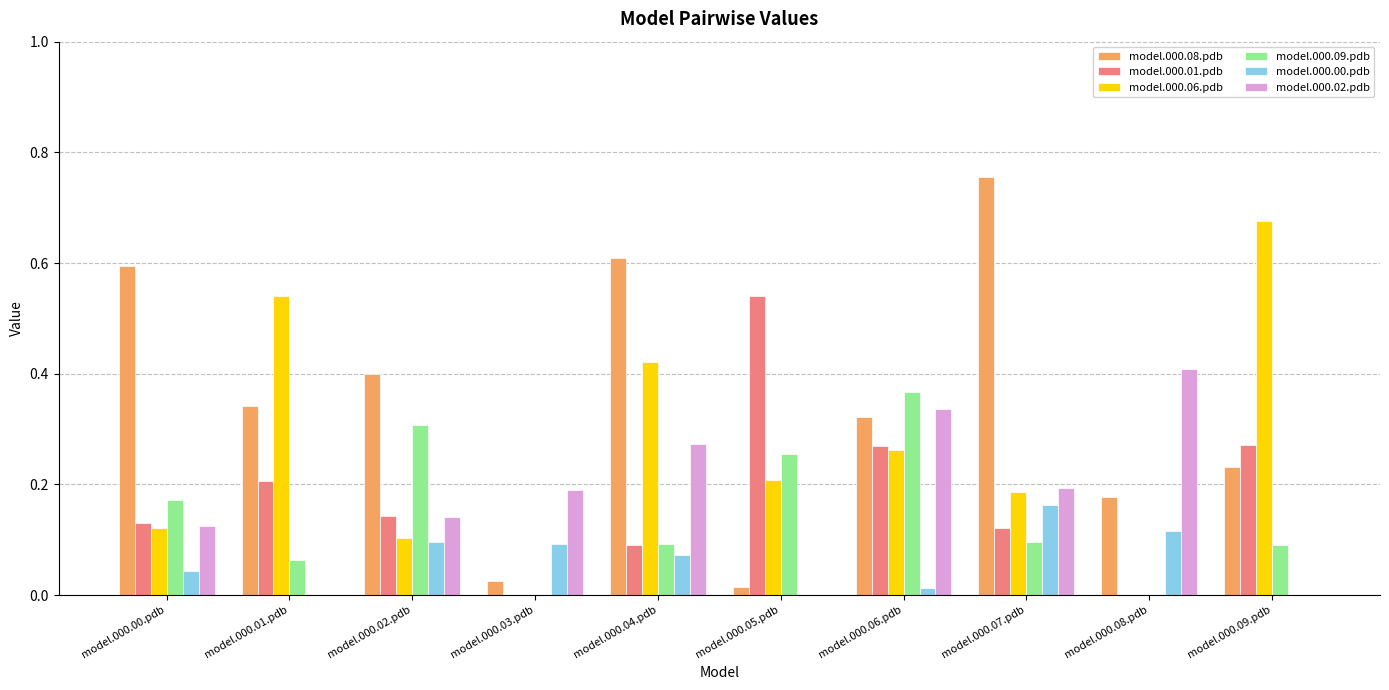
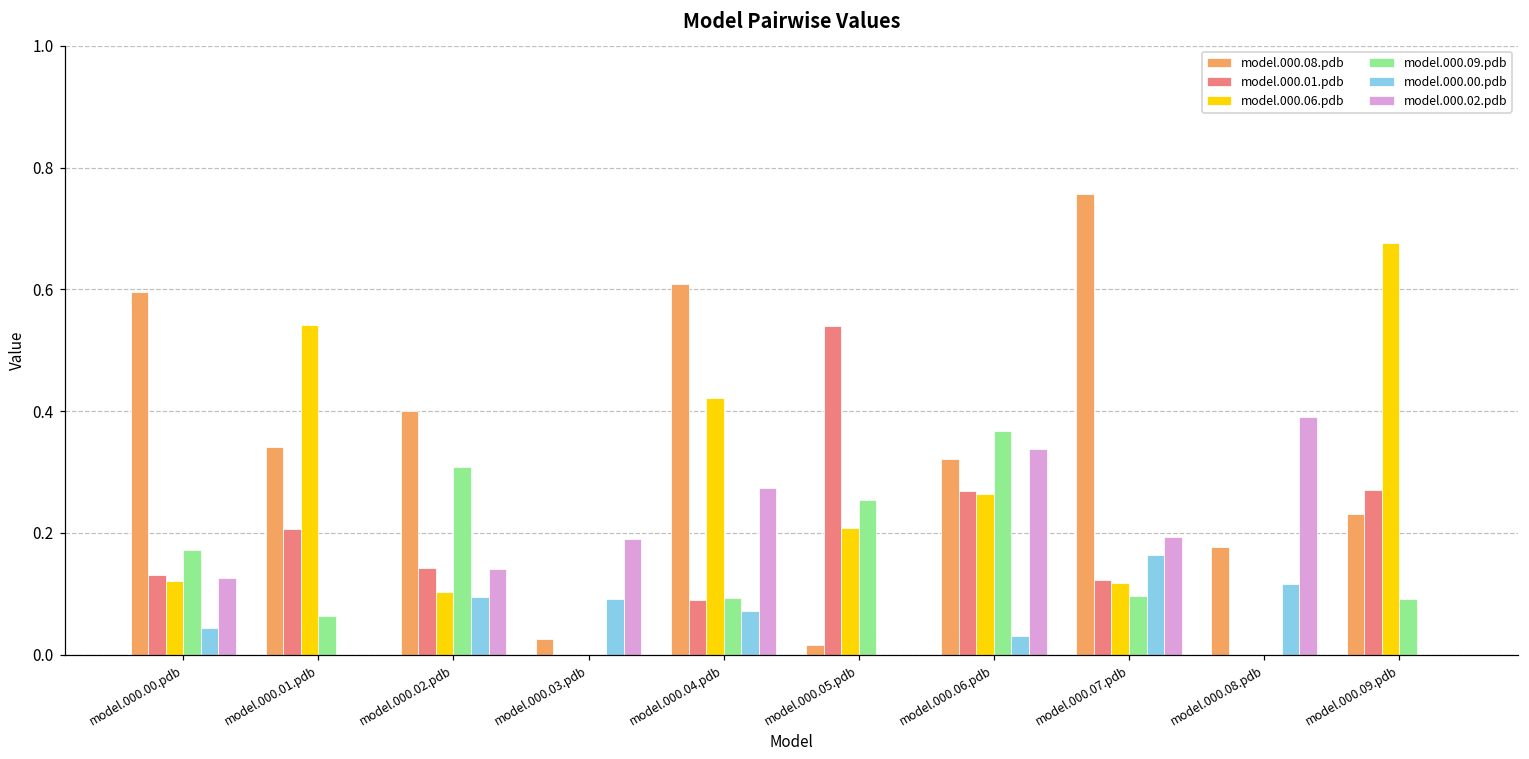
  {
    "model.000.06.pdb": {
      "model.000.00.pdb": 0.12,
      "model.000.01.pdb": 0.54,
      "model.000.02.pdb": 0.10,
      "model.000.03.pdb": 0.00,
      "model.000.04.pdb": 0.42,
      "model.000.05.pdb": 0.21,
      "model.000.06.pdb": 0.26,
-     "model.000.07.pdb": 0.19,
+     "model.000.07.pdb": 0.12,
      "model.000.08.pdb": 0.00,
      "model.000.09.pdb": 0.68
    },
    "model.000.09.pdb": {
      "model.000.00.pdb": 0.17,
      "model.000.01.pdb": 0.06,
      "model.000.02.pdb": 0.31,
      "model.000.03.pdb": 0.00,
      "model.000.04.pdb": 0.09,
      "model.000.05.pdb": 0.25,
      "model.000.06.pdb": 0.37,
      "model.000.07.pdb": 0.10,
      "model.000.08.pdb": 0.00,
      "model.000.09.pdb": 0.09
    },
    "model.000.00.pdb": {
      "model.000.00.pdb": 0.04,
      "model.000.01.pdb": 0.00,
      "model.000.02.pdb": 0.10,
      "model.000.03.pdb": 0.09,
      "model.000.04.pdb": 0.07,
      "model.000.05.pdb": 0.00,
-     "model.000.06.pdb": 0.01,
+     "model.000.06.pdb": 0.03,
      "model.000.07.pdb": 0.16,
      "model.000.08.pdb": 0.12,
      "model.000.09.pdb": 0.00
    },
    "model.000.02.pdb": {
      "model.000.00.pdb": 0.13,
      "model.000.01.pdb": 0.00,
      "model.000.02.pdb": 0.14,
      "model.000.03.pdb": 0.19,
      "model.000.04.pdb": 0.27,
      "model.000.05.pdb": 0.00,
      "model.000.06.pdb": 0.34,
      "model.000.07.pdb": 0.19,
-     "model.000.08.pdb": 0.41,
+     "model.000.08.pdb": 0.39,
      "model.000.09.pdb": 0.00
    }
  }
